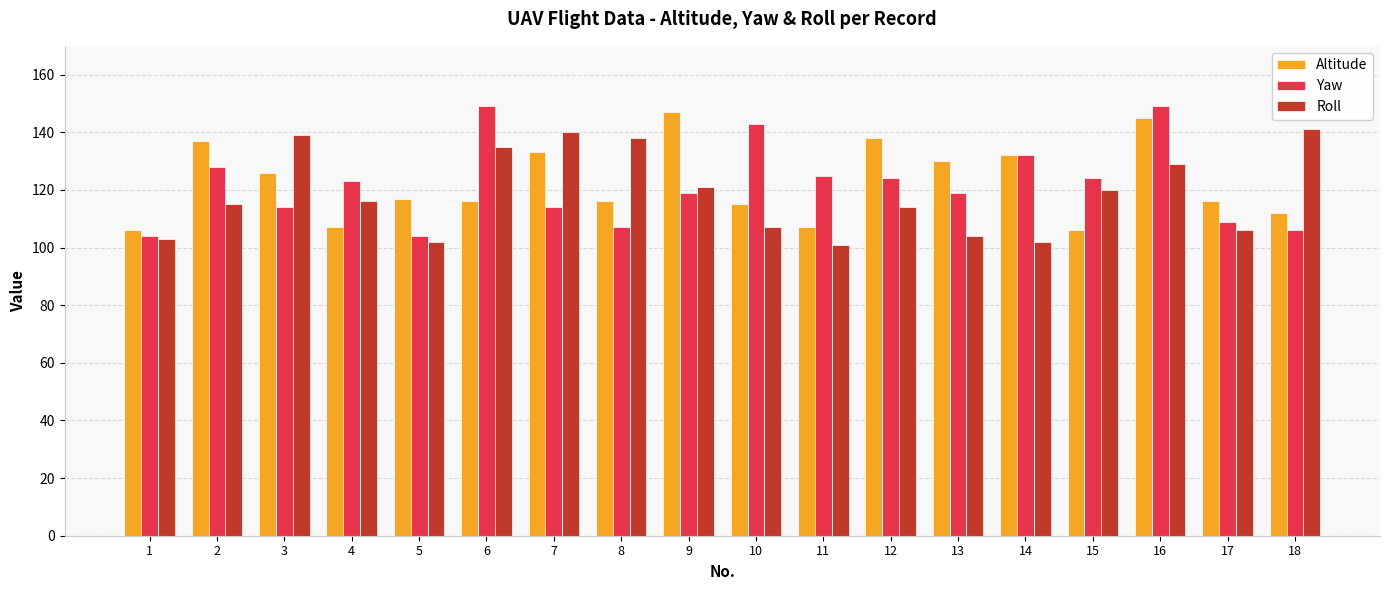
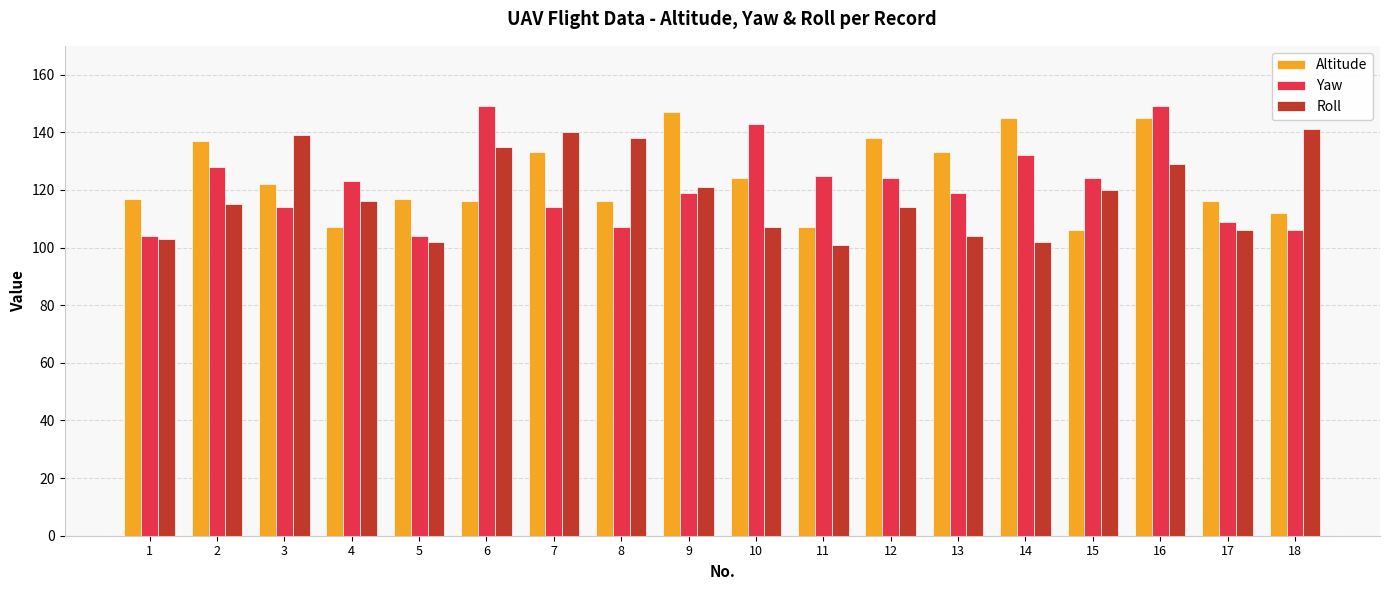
  {
    "Altitude": {
-     "1": 106,
+     "1": 117,
      "2": 137,
-     "3": 126,
+     "3": 122,
      "4": 107,
      "5": 117,
      "6": 116,
      "7": 133,
      "8": 116,
      "9": 147,
-     "10": 115,
+     "10": 124,
      "11": 107,
      "12": 138,
-     "13": 130,
-     "14": 132,
+     "13": 133,
+     "14": 145,
      "15": 106,
      "16": 145,
      "17": 116,
      "18": 112
    }
  }
